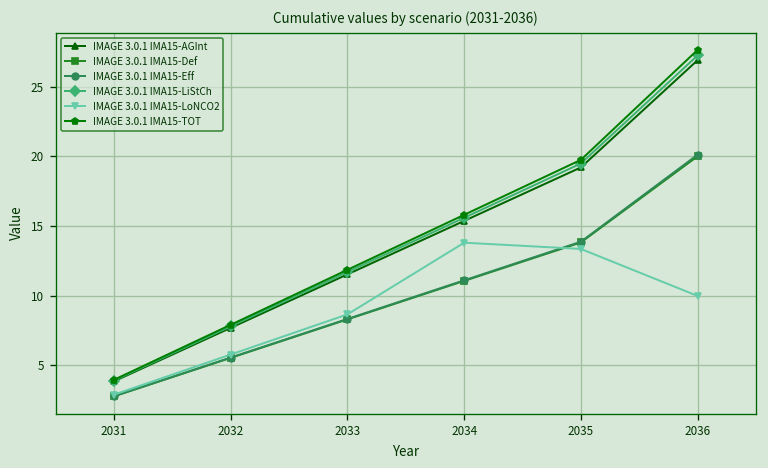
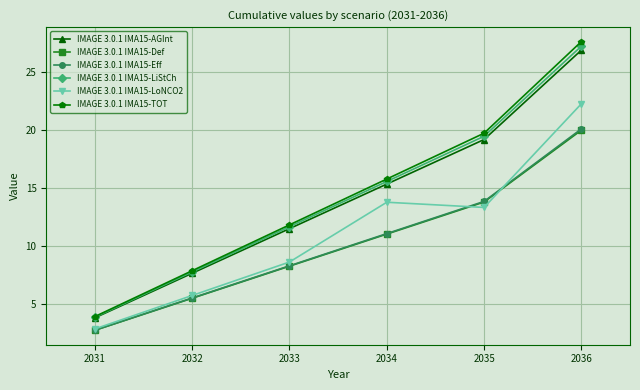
  {
    "IMAGE 3.0.1 IMA15-LoNCO2": {
      "2033": 8.7,
      "2034": 13.8,
      "2035": 13.4,
-     "2036": 10.0
+     "2036": 22.3
    }
  }
